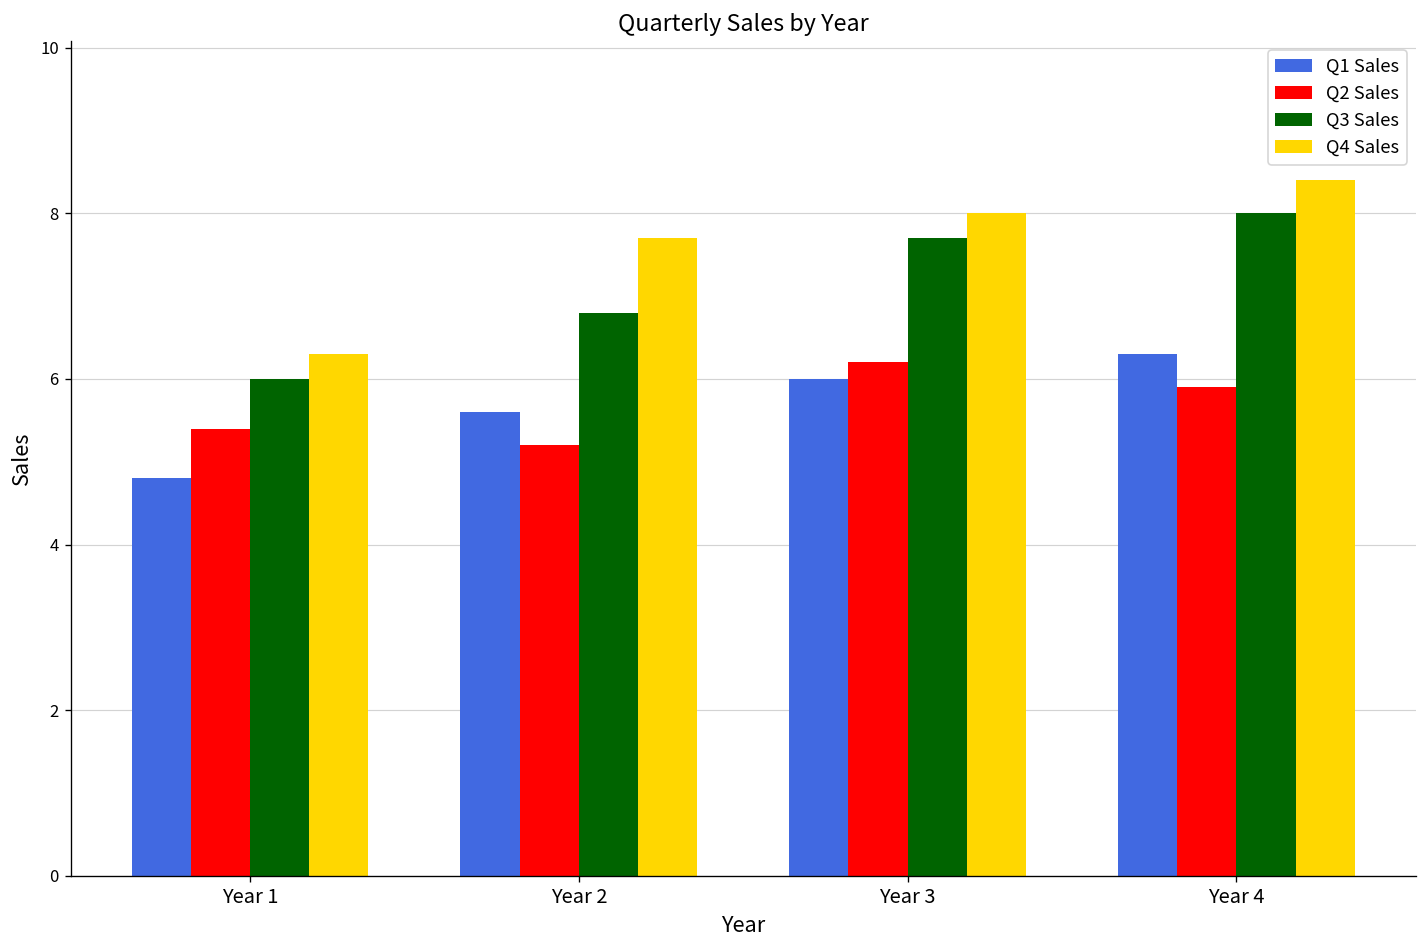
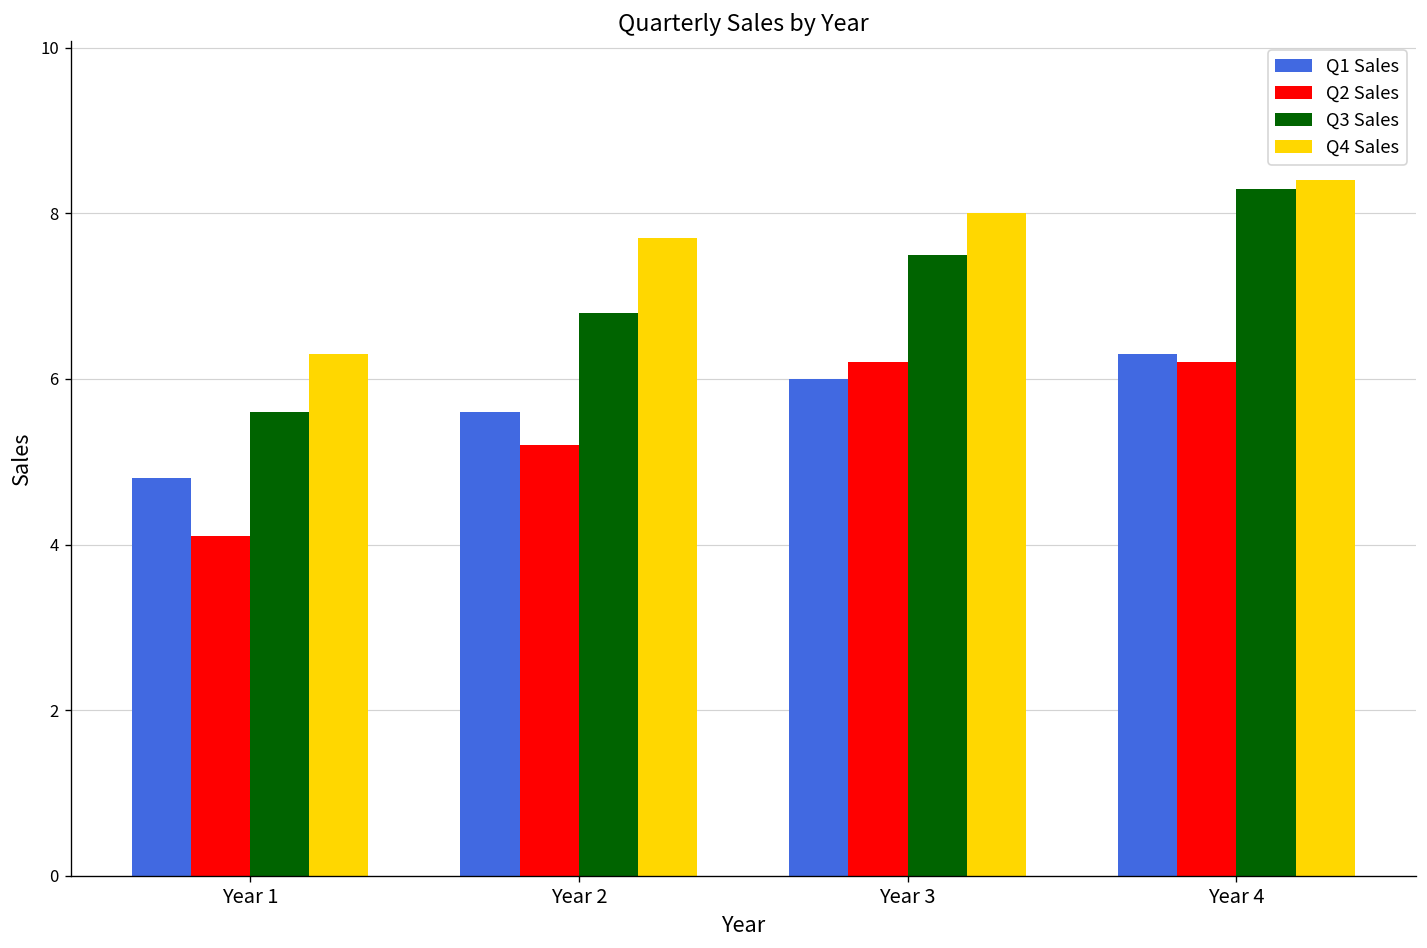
  {
    "Q1 Sales": {
      "Year 1": 4.8,
      "Year 2": 5.6,
      "Year 3": 6.0,
      "Year 4": 6.3
    },
    "Q2 Sales": {
-     "Year 1": 5.4,
+     "Year 1": 4.1,
      "Year 2": 5.2,
      "Year 3": 6.2,
-     "Year 4": 5.9
+     "Year 4": 6.2
    },
    "Q3 Sales": {
-     "Year 1": 6.0,
+     "Year 1": 5.6,
      "Year 2": 6.8,
-     "Year 3": 7.7,
-     "Year 4": 8.0
+     "Year 3": 7.5,
+     "Year 4": 8.3
    },
    "Q4 Sales": {
      "Year 1": 6.3,
      "Year 2": 7.7,
      "Year 3": 8.0,
      "Year 4": 8.4
    }
  }
